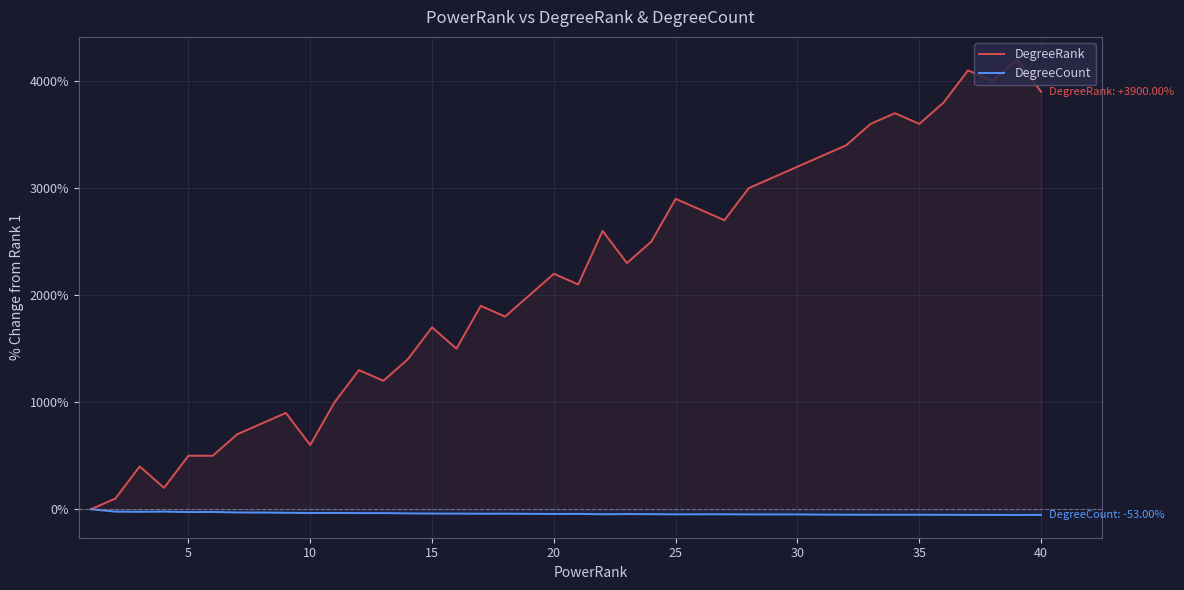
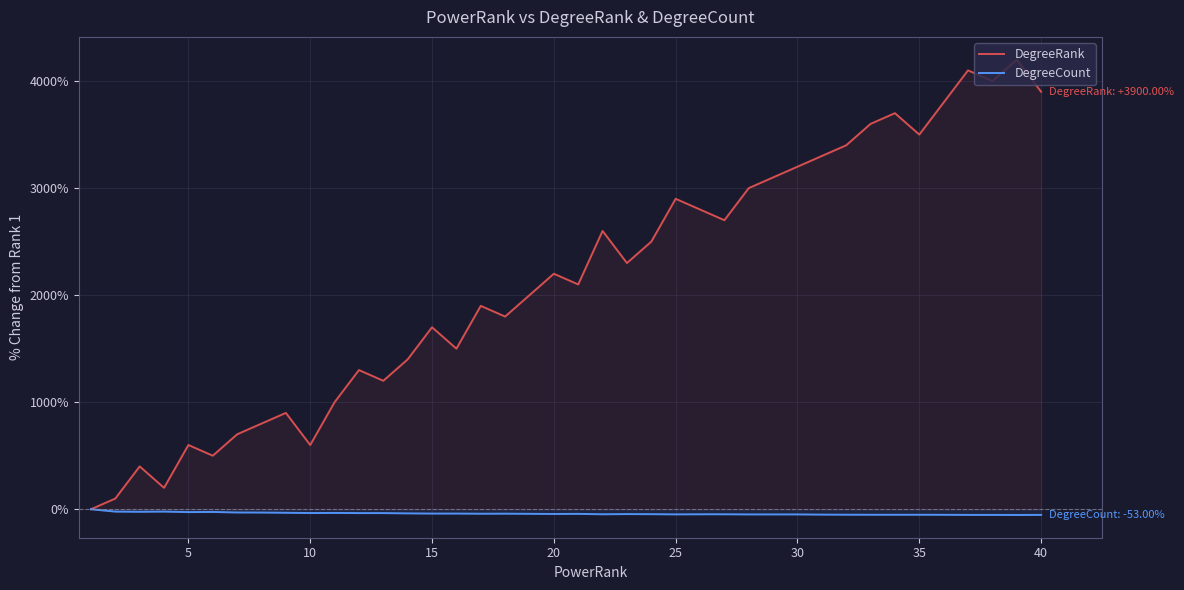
  {
    "DegreeRank": {
-     "5": "500%",
+     "5": "600%",
      "10": "600%",
      "15": "1700%",
      "20": "2200%",
      "25": "2900%",
      "30": "3200%",
-     "35": "3600%"
+     "35": "3500%"
    }
  }
